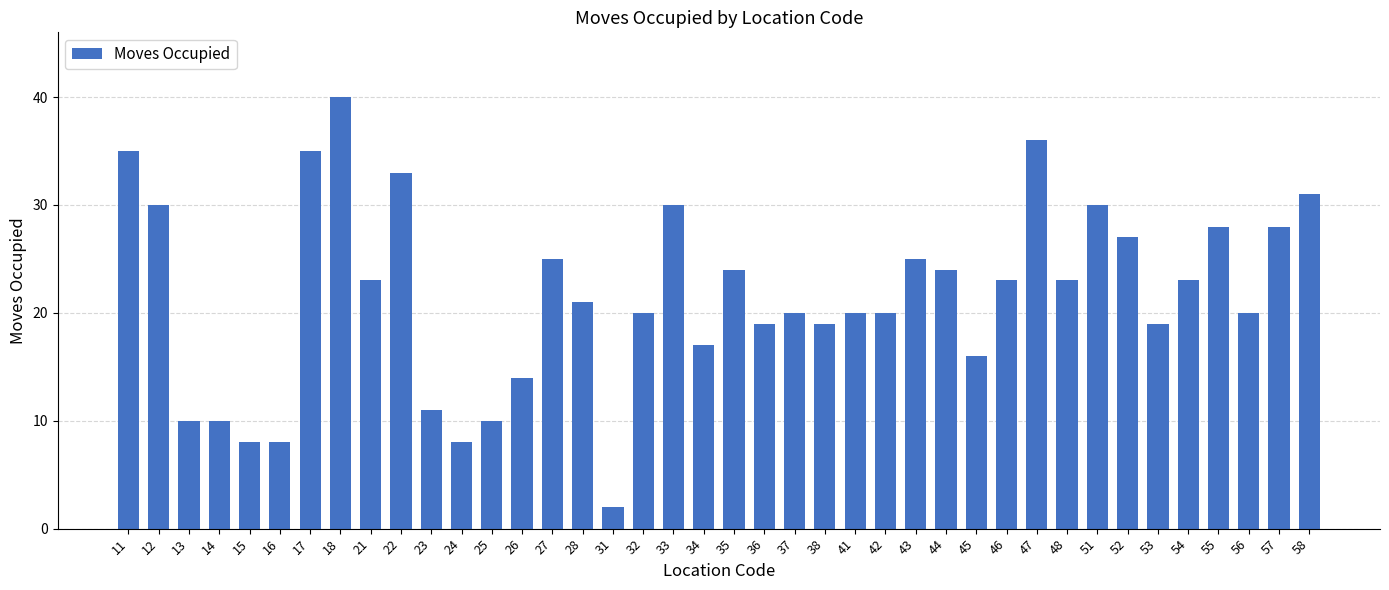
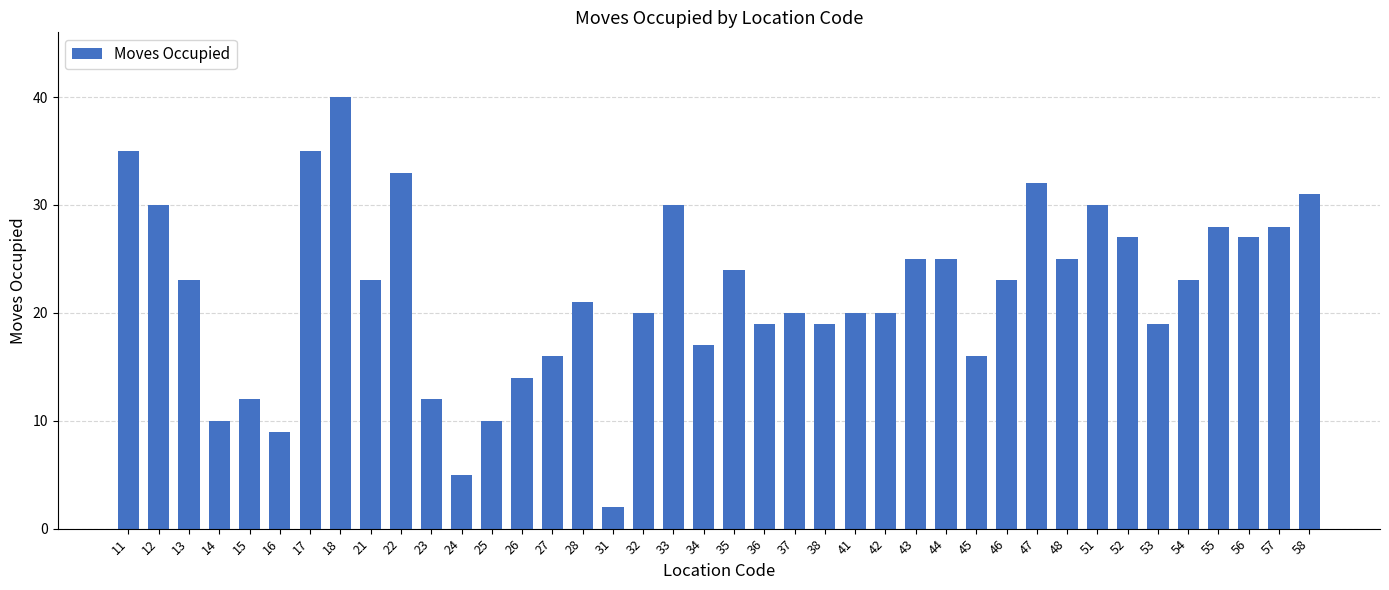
  {
    "11": 35,
    "12": 30,
-   "13": 10,
+   "13": 23,
    "14": 10,
-   "15": 8,
-   "16": 8,
+   "15": 12,
+   "16": 9,
    "17": 35,
    "18": 40,
    "21": 23,
    "22": 33,
-   "23": 11,
-   "24": 8,
+   "23": 12,
+   "24": 5,
    "25": 10,
    "26": 14,
-   "27": 25,
+   "27": 16,
    "28": 21,
    "31": 2,
    "32": 20,
    "33": 30,
    "34": 17,
    "35": 24,
    "36": 19,
    "37": 20,
    "38": 19,
    "41": 20,
    "42": 20,
    "43": 25,
-   "44": 24,
+   "44": 25,
    "45": 16,
    "46": 23,
-   "47": 36,
-   "48": 23,
+   "47": 32,
+   "48": 25,
    "51": 30,
    "52": 27,
    "53": 19,
    "54": 23,
    "55": 28,
-   "56": 20,
+   "56": 27,
    "57": 28,
    "58": 31
  }
